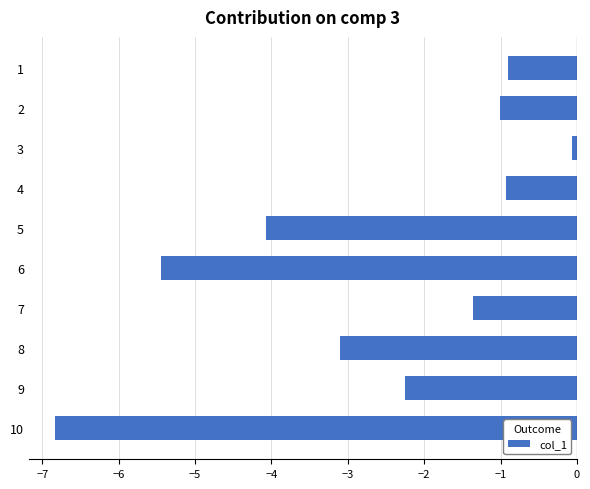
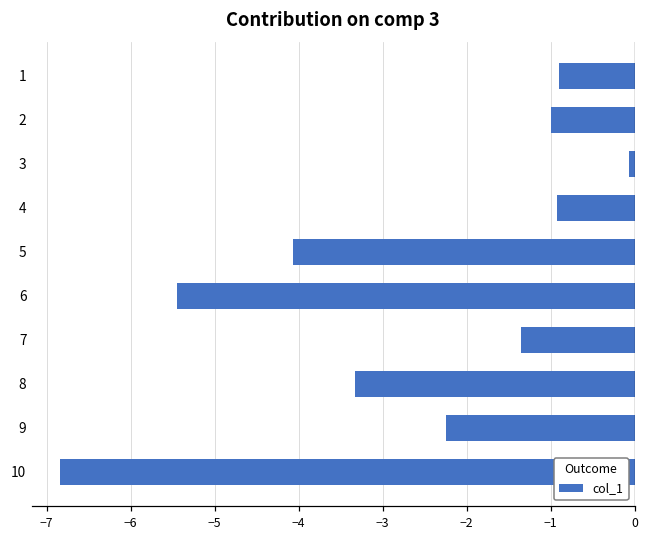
  {
    "1": -0.9,
    "2": -1.0,
    "3": -0.1,
    "4": -0.9,
    "5": -4.1,
    "6": -5.4,
    "7": -1.4,
-   "8": -3.1,
+   "8": -3.3,
    "9": -2.2,
    "10": -6.8
  }
